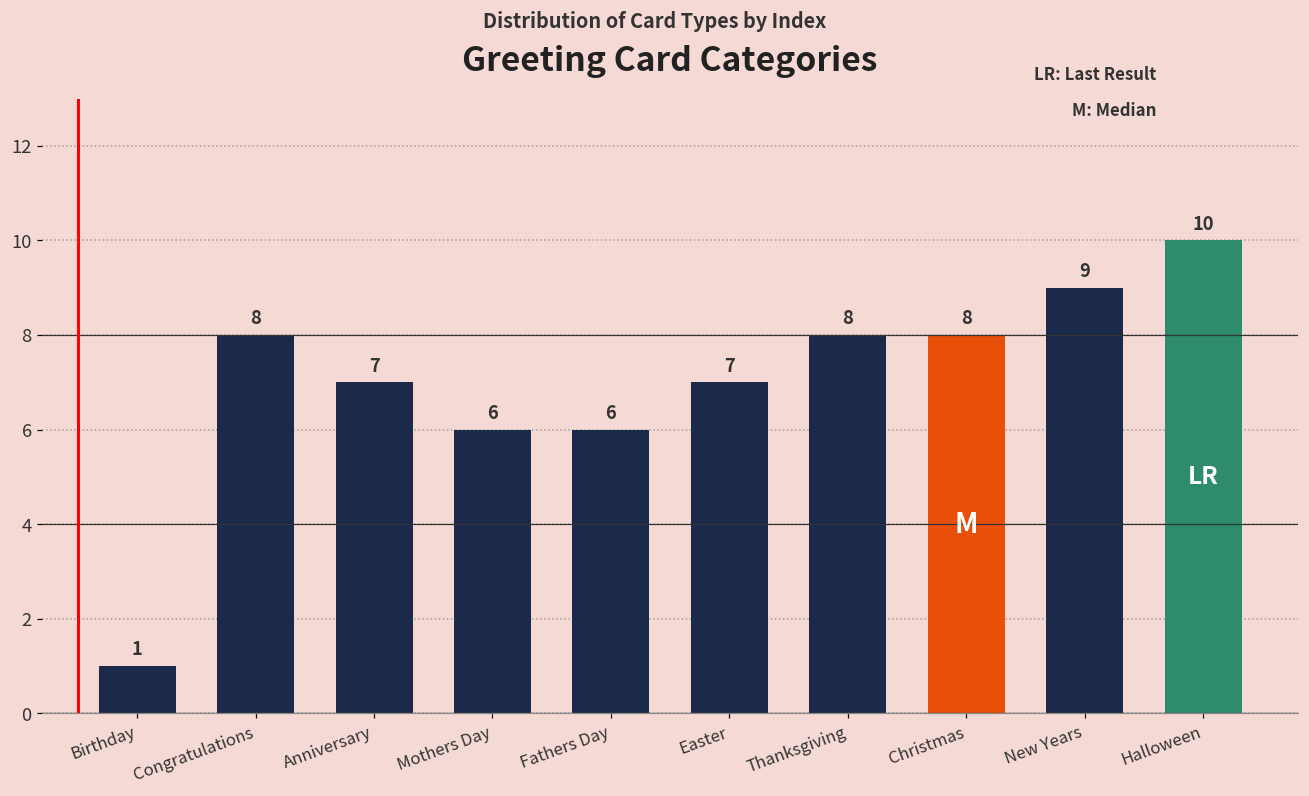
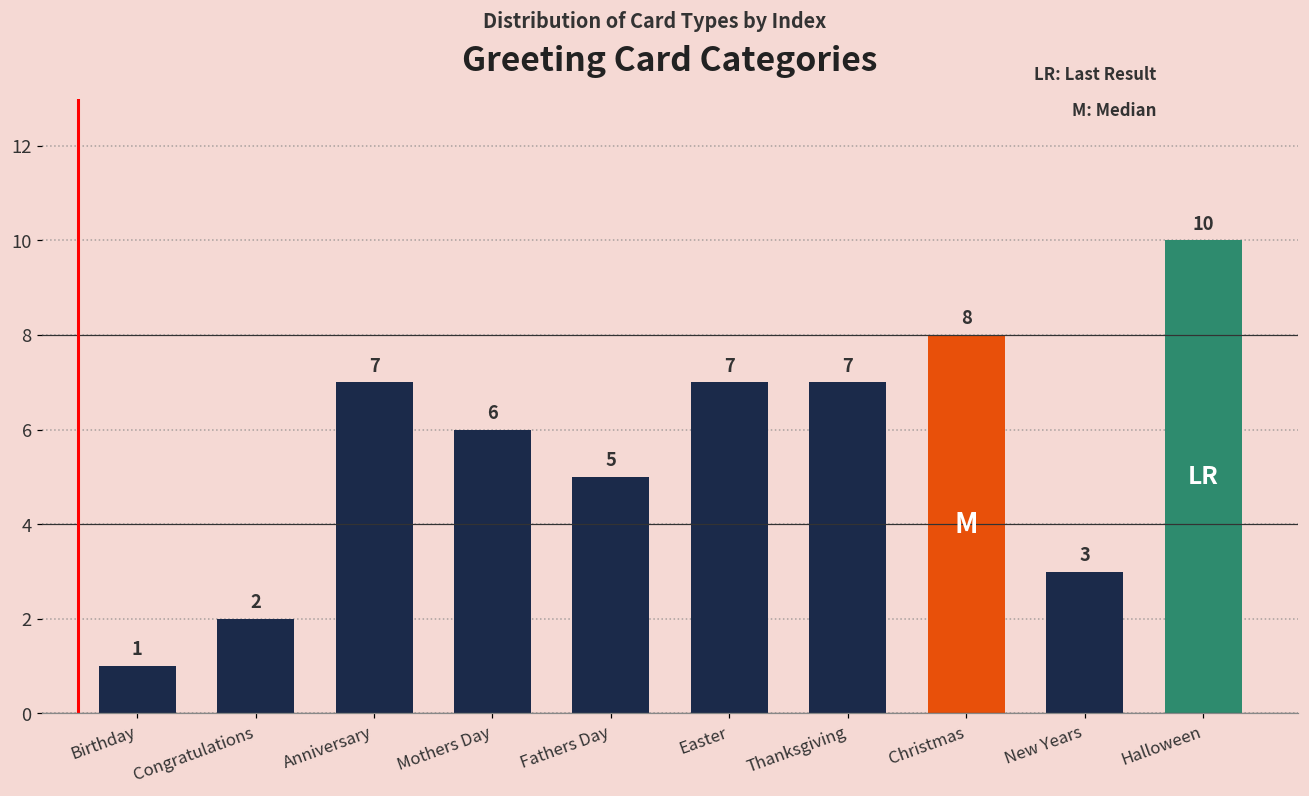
  {
    "Birthday": 1,
-   "Congratulations": 8,
+   "Congratulations": 2,
    "Anniversary": 7,
    "Mothers Day": 6,
-   "Fathers Day": 6,
+   "Fathers Day": 5,
    "Easter": 7,
-   "Thanksgiving": 8,
+   "Thanksgiving": 7,
    "Christmas": 8,
-   "New Years": 9,
+   "New Years": 3,
    "Halloween": 10
  }
